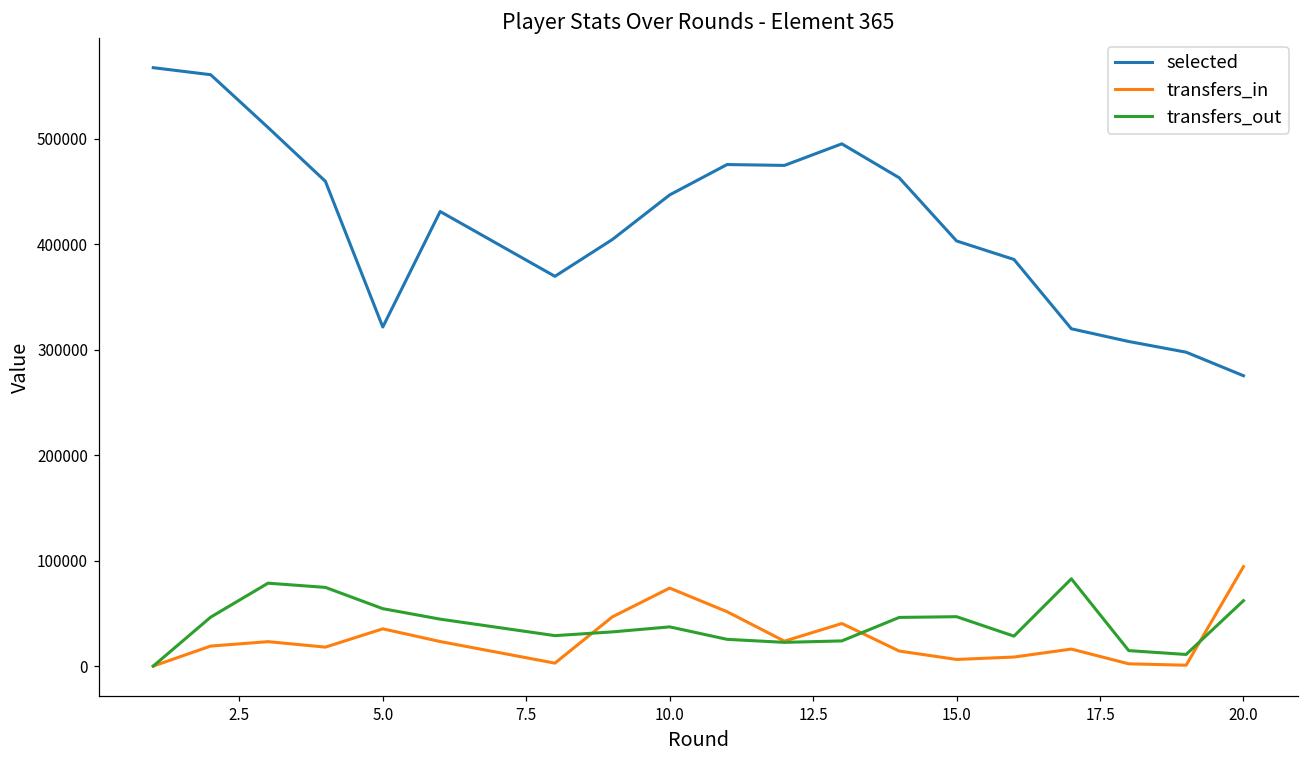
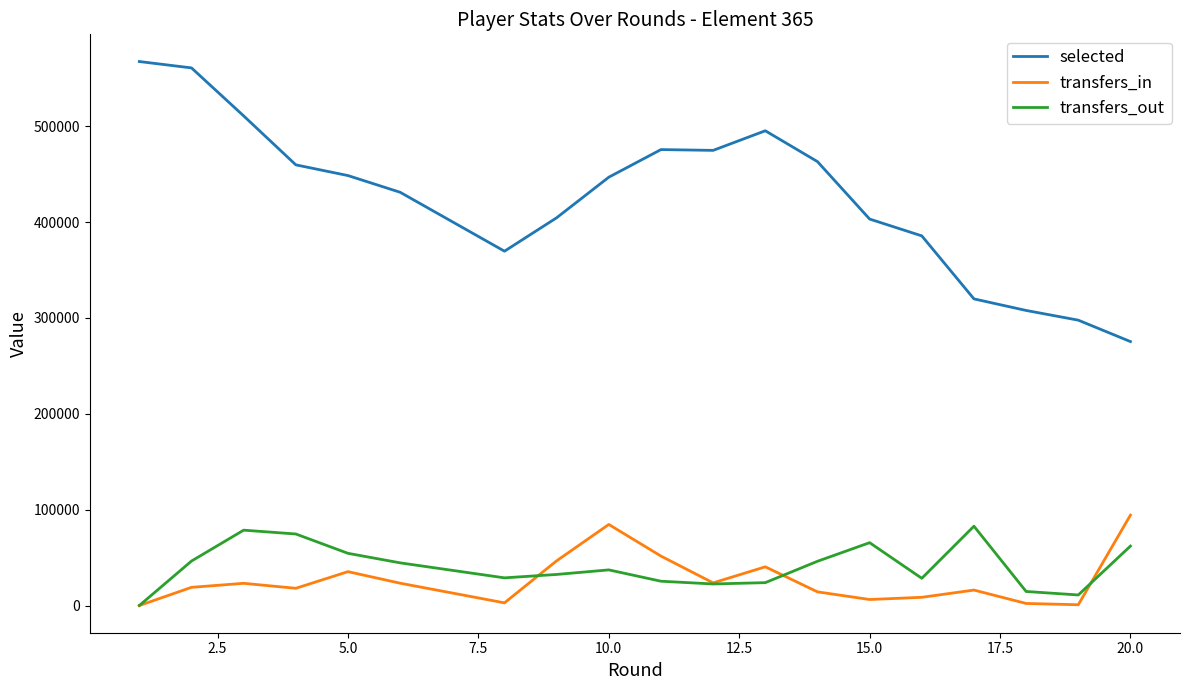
  {
    "selected": {
-     "5.0": 320000,
+     "5.0": 450000,
      "10.0": 450000,
      "15.0": 400000,
      "20.0": 280000
    },
    "transfers_in": {
      "5.0": 40000,
-     "10.0": 70000,
+     "10.0": 80000,
      "15.0": 10000,
      "20.0": 90000
    },
    "transfers_out": {
      "5.0": 50000,
      "10.0": 40000,
-     "15.0": 50000,
+     "15.0": 70000,
      "20.0": 60000
    }
  }
